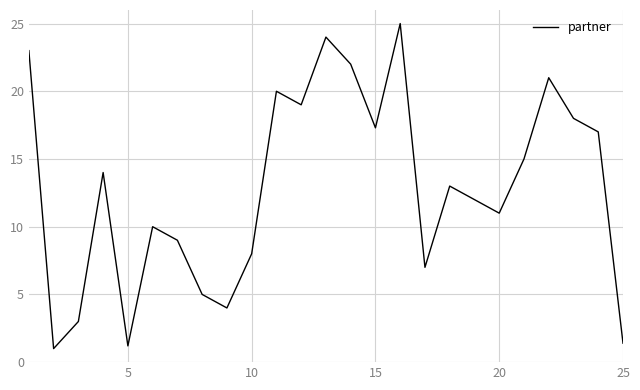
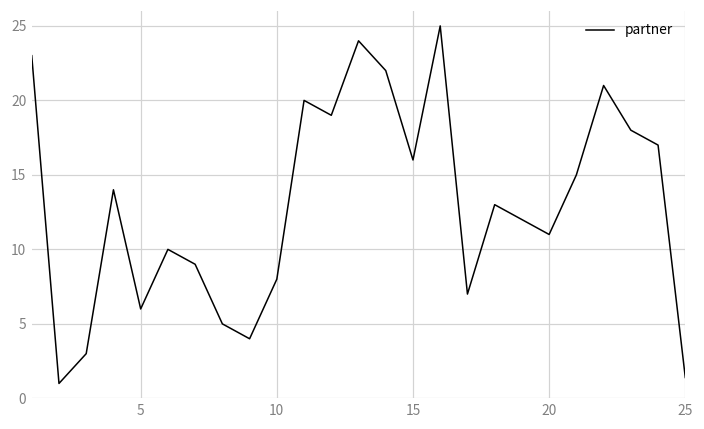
  {
-   "5": 1.2,
+   "5": 6.0,
    "10": 8.0,
-   "15": 17.3,
+   "15": 16.0,
    "20": 11.0,
    "25": 1.4
  }
